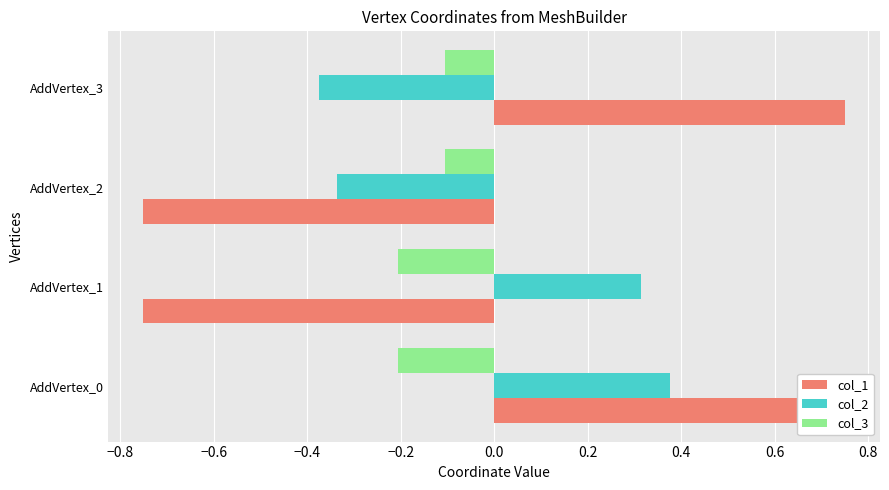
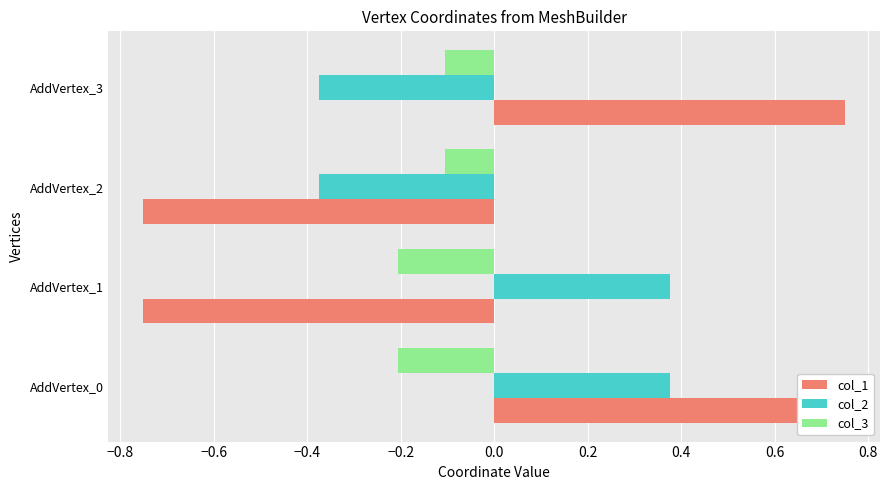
  {
    "col_1": {
      "AddVertex_3": 0.75,
      "AddVertex_2": -0.75,
      "AddVertex_1": -0.75
    },
    "col_2": {
      "AddVertex_3": -0.38,
-     "AddVertex_2": -0.34,
-     "AddVertex_1": 0.31,
+     "AddVertex_2": -0.38,
+     "AddVertex_1": 0.38,
      "AddVertex_0": 0.38
    },
    "col_3": {
      "AddVertex_3": -0.11,
      "AddVertex_2": -0.11,
      "AddVertex_1": -0.21,
      "AddVertex_0": -0.21
    }
  }
